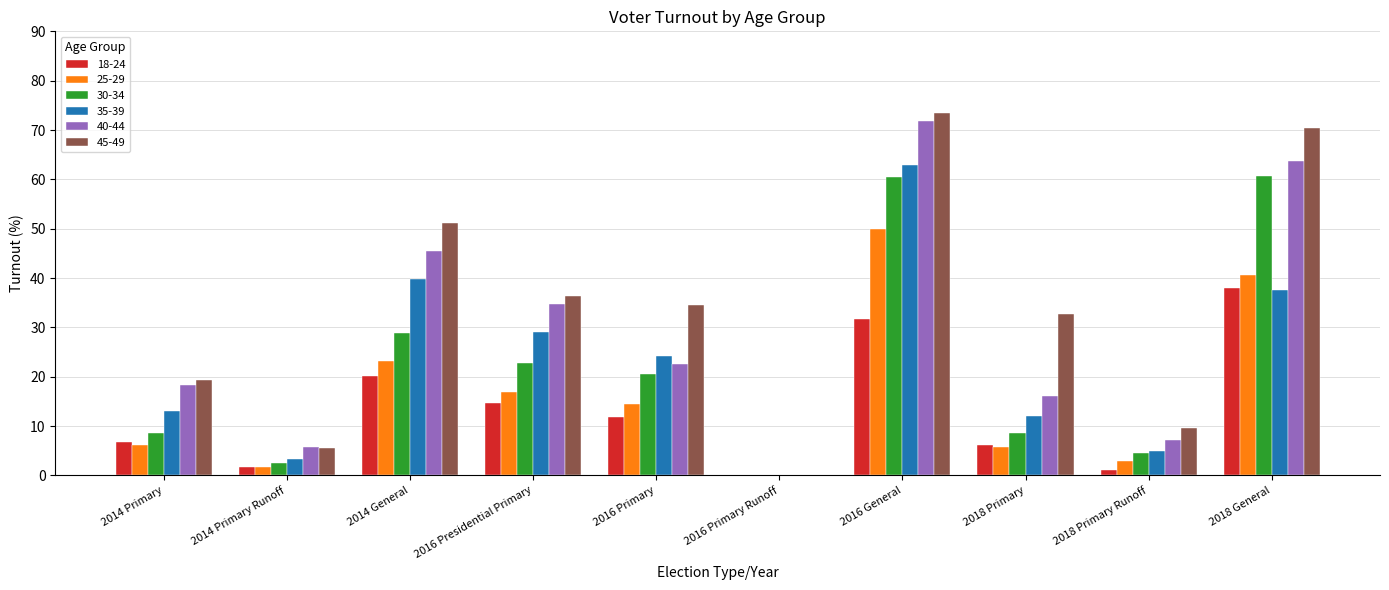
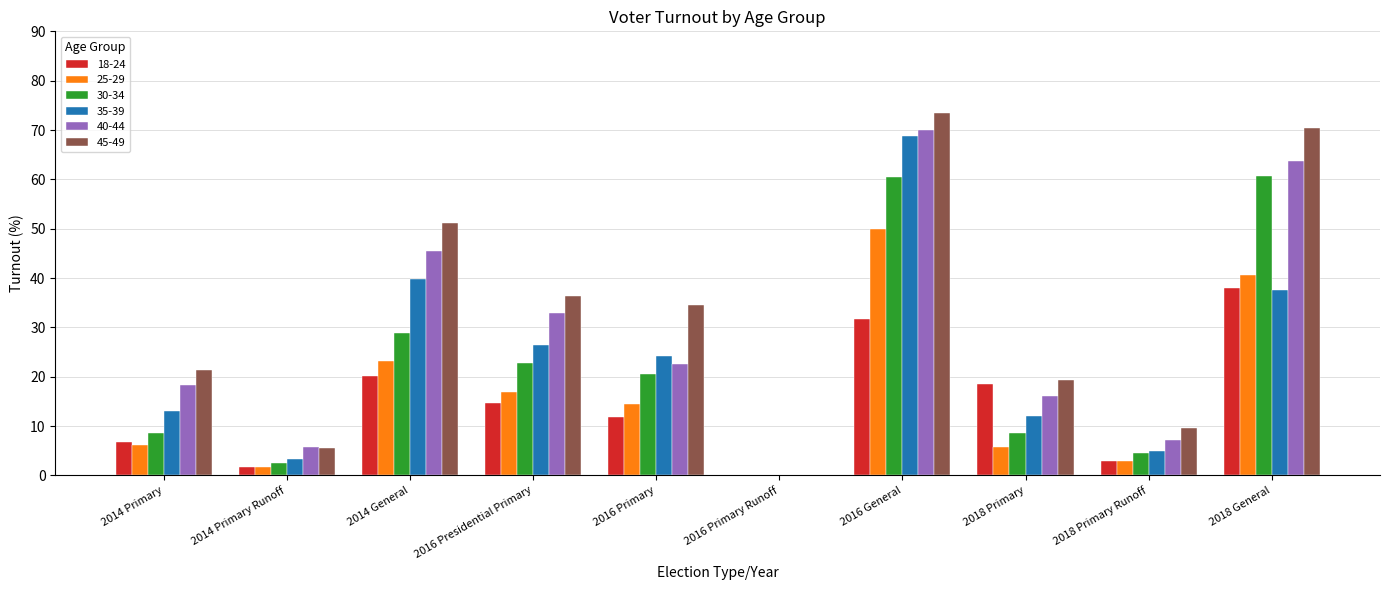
  {
    "18-24": {
      "2014 Primary": 7,
      "2014 Primary Runoff": 2,
      "2014 General": 20,
      "2016 Presidential Primary": 15,
      "2016 Primary": 12,
      "2016 Primary Runoff": 0,
      "2016 General": 32,
-     "2018 Primary": 6,
-     "2018 Primary Runoff": 1,
+     "2018 Primary": 19,
+     "2018 Primary Runoff": 3,
      "2018 General": 38
    },
    "25-29": {
      "2014 Primary": 6,
      "2014 Primary Runoff": 2,
      "2014 General": 23,
      "2016 Presidential Primary": 17,
      "2016 Primary": 14,
      "2016 Primary Runoff": 0,
      "2016 General": 50,
      "2018 Primary": 6,
      "2018 Primary Runoff": 3,
      "2018 General": 41
    },
    "30-34": {
      "2014 Primary": 9,
      "2014 Primary Runoff": 3,
      "2014 General": 29,
      "2016 Presidential Primary": 23,
      "2016 Primary": 21,
      "2016 Primary Runoff": 0,
      "2016 General": 60,
      "2018 Primary": 9,
      "2018 Primary Runoff": 5,
      "2018 General": 61
    },
    "35-39": {
      "2014 Primary": 13,
      "2014 Primary Runoff": 3,
      "2014 General": 40,
-     "2016 Presidential Primary": 29,
+     "2016 Presidential Primary": 27,
      "2016 Primary": 24,
      "2016 Primary Runoff": 0,
-     "2016 General": 63,
+     "2016 General": 69,
      "2018 Primary": 12,
      "2018 Primary Runoff": 5,
      "2018 General": 38
    },
    "40-44": {
      "2014 Primary": 18,
      "2014 Primary Runoff": 6,
      "2014 General": 45,
-     "2016 Presidential Primary": 35,
+     "2016 Presidential Primary": 33,
      "2016 Primary": 23,
      "2016 Primary Runoff": 0,
-     "2016 General": 72,
+     "2016 General": 70,
      "2018 Primary": 16,
      "2018 Primary Runoff": 7,
      "2018 General": 64
    },
    "45-49": {
-     "2014 Primary": 19,
+     "2014 Primary": 21,
      "2014 Primary Runoff": 6,
      "2014 General": 51,
      "2016 Presidential Primary": 36,
      "2016 Primary": 34,
      "2016 Primary Runoff": 0,
      "2016 General": 73,
-     "2018 Primary": 33,
+     "2018 Primary": 19,
      "2018 Primary Runoff": 10,
      "2018 General": 70
    }
  }
